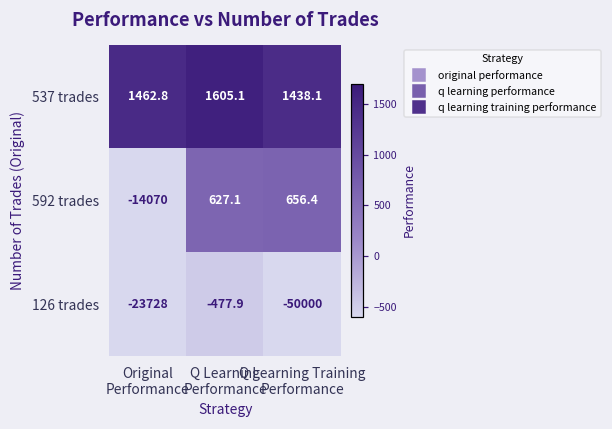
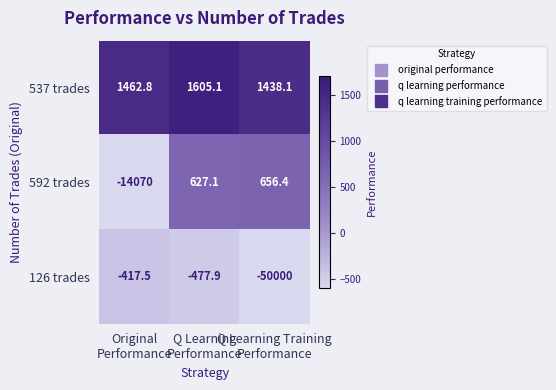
  {
    "537 trades": {
      "Original Performance": 1462.8
    },
    "592 trades": {
      "Original Performance": -14070
    },
    "126 trades": {
-     "Original Performance": -23728
+     "Original Performance": -417.5
    }
  }
